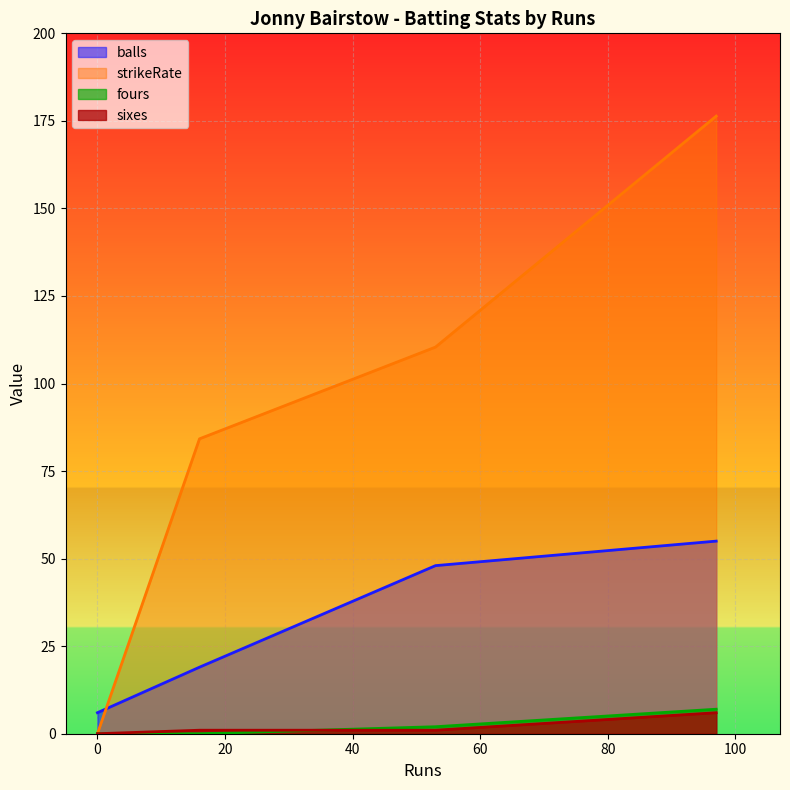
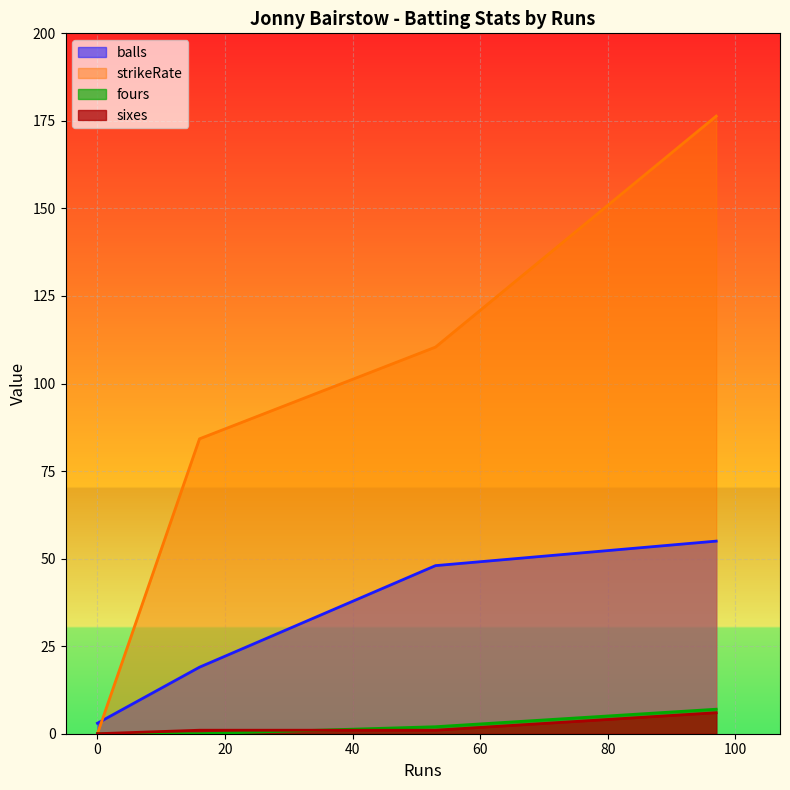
  {
    "balls": {
-     "0": 6
+     "0": 3
    }
  }
